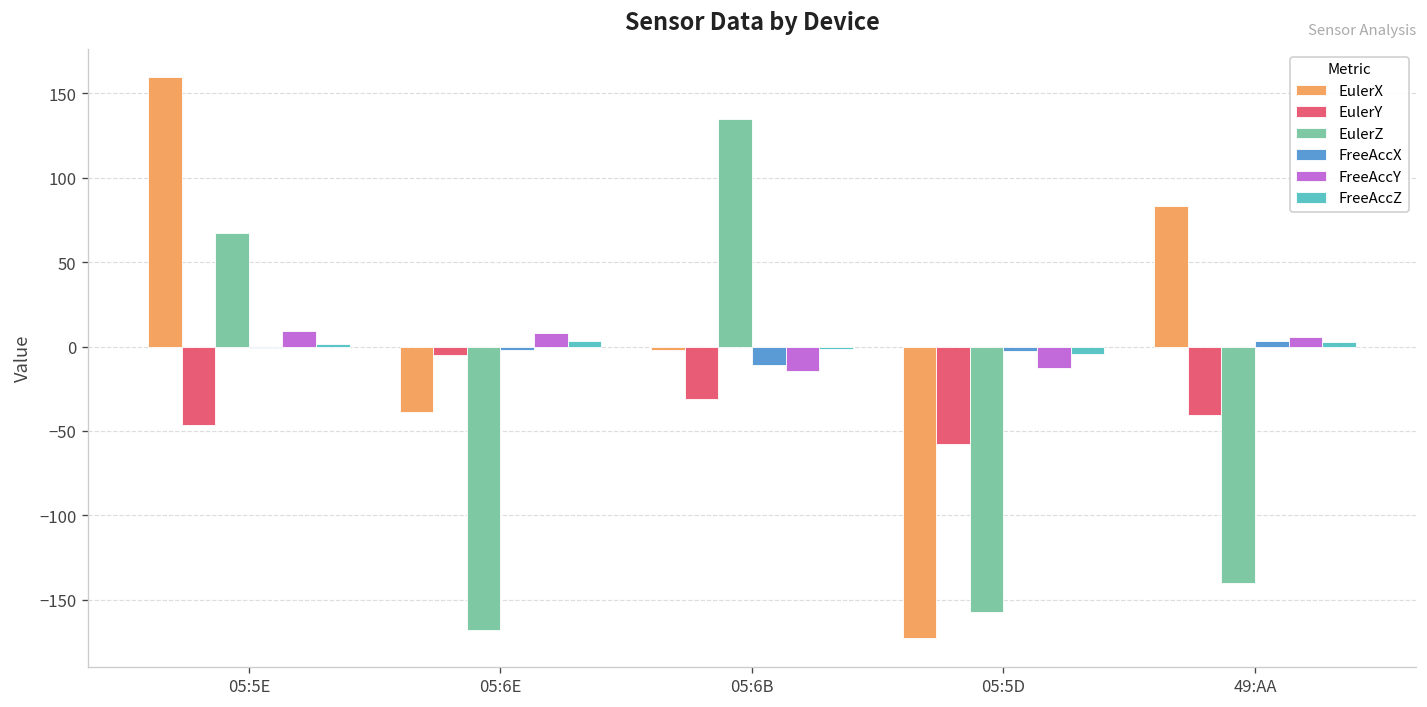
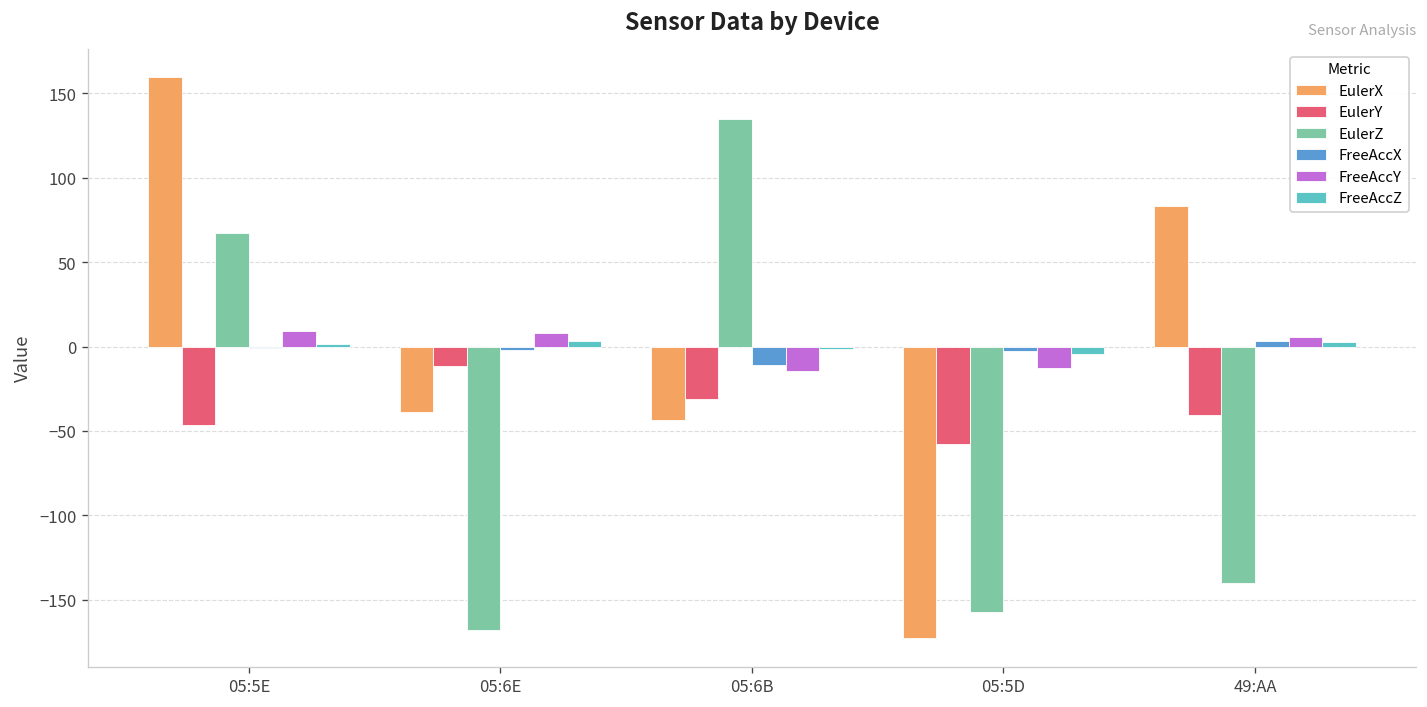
  {
    "EulerX": {
      "05:5E": 160,
      "05:6E": -39,
-     "05:6B": -2,
+     "05:6B": -44,
      "05:5D": -173,
      "49:AA": 83
    },
    "EulerY": {
      "05:5E": -47,
-     "05:6E": -5,
+     "05:6E": -12,
      "05:6B": -31,
      "05:5D": -58,
      "49:AA": -40
    },
    "FreeAccY": {
      "05:5E": 9,
      "05:6E": 8,
      "05:6B": -15,
      "05:5D": -13,
      "49:AA": 5
    }
  }
